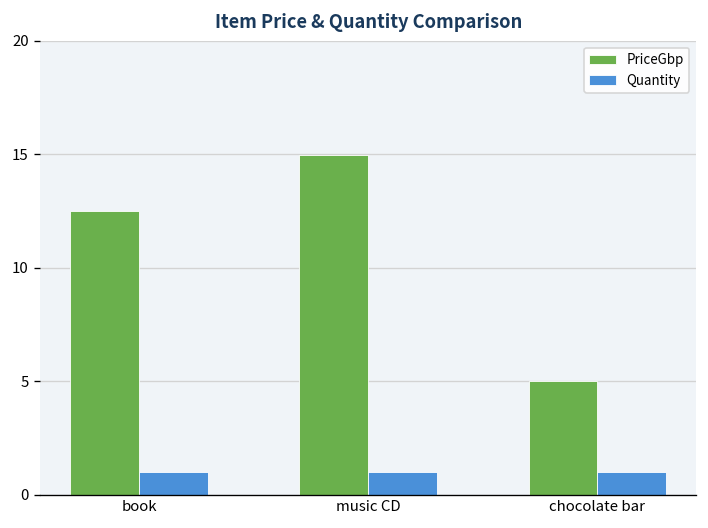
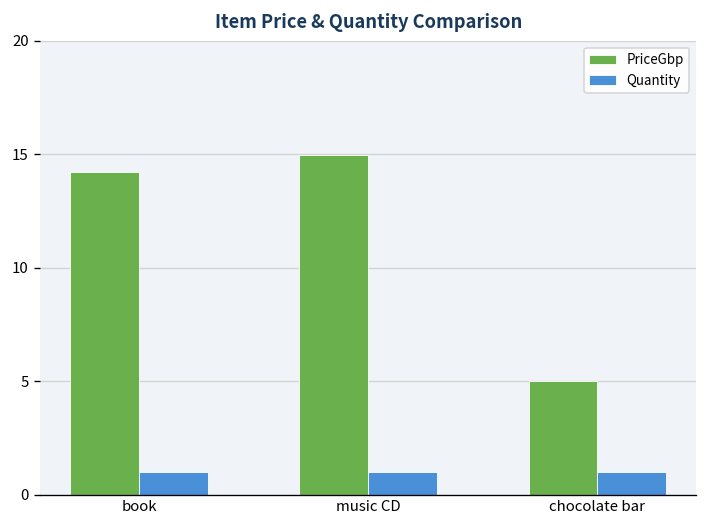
  {
    "PriceGbp": {
-     "book": 12.5,
+     "book": 14.2,
      "music CD": 15.0,
      "chocolate bar": 5.0
    },
    "Quantity": {
      "book": 1.0,
      "music CD": 1.0,
      "chocolate bar": 1.0
    }
  }
